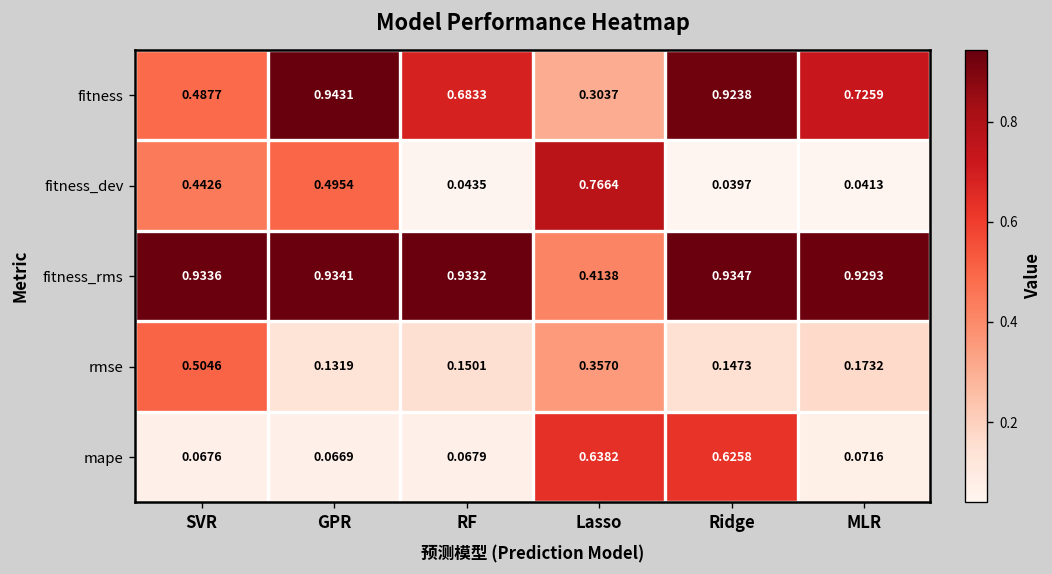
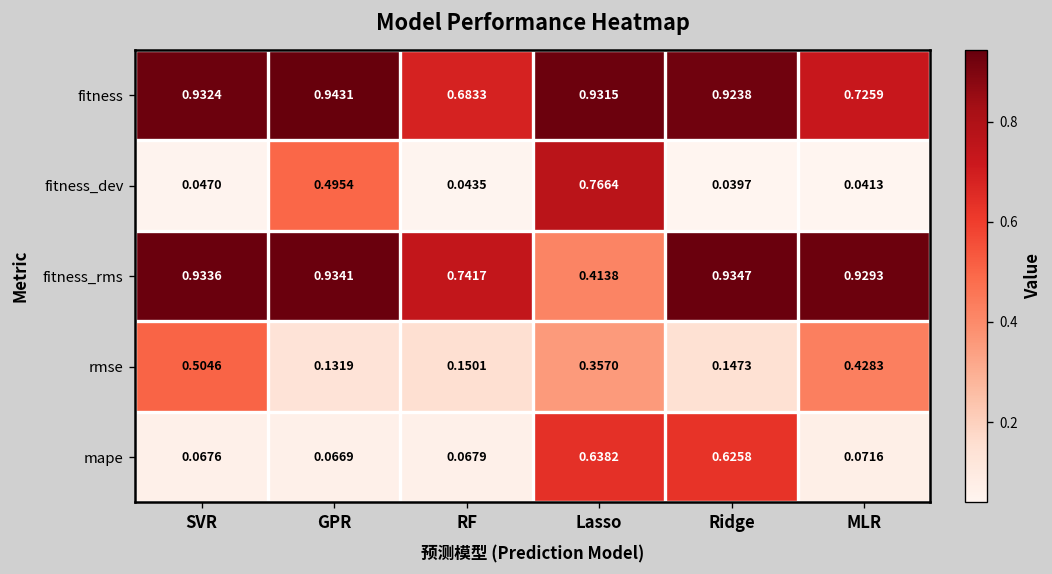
  {
    "fitness": {
-     "SVR": 0.4877,
+     "SVR": 0.9324,
      "GPR": 0.9431,
      "RF": 0.6833,
-     "Lasso": 0.3037,
+     "Lasso": 0.9315,
      "Ridge": 0.9238,
      "MLR": 0.7259
    },
    "fitness_dev": {
-     "SVR": 0.4426,
+     "SVR": 0.0470,
      "GPR": 0.4954,
      "RF": 0.0435,
      "Lasso": 0.7664,
      "Ridge": 0.0397,
      "MLR": 0.0413
    },
    "fitness_rms": {
      "SVR": 0.9336,
      "GPR": 0.9341,
-     "RF": 0.9332,
+     "RF": 0.7417,
      "Lasso": 0.4138,
      "Ridge": 0.9347,
      "MLR": 0.9293
    },
    "rmse": {
      "SVR": 0.5046,
      "GPR": 0.1319,
      "RF": 0.1501,
      "Lasso": 0.3570,
      "Ridge": 0.1473,
-     "MLR": 0.1732
+     "MLR": 0.4283
    },
    "mape": {
      "SVR": 0.0676,
      "GPR": 0.0669,
      "RF": 0.0679,
      "Lasso": 0.6382,
      "Ridge": 0.6258,
      "MLR": 0.0716
    }
  }
